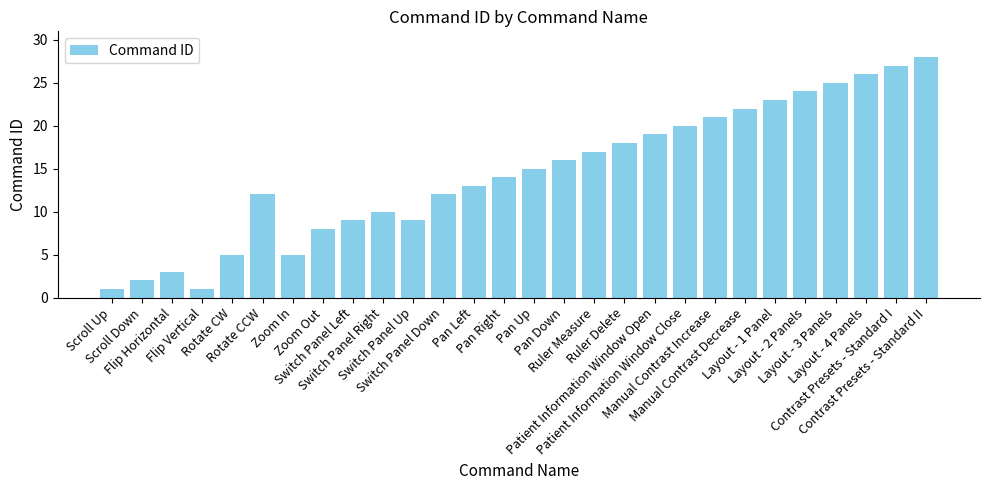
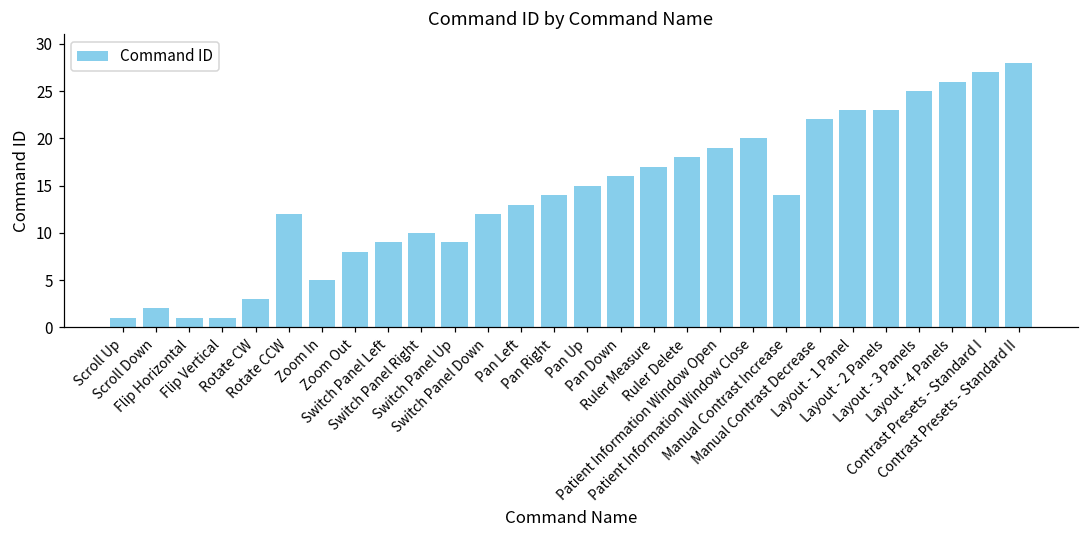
  {
    "Scroll Up": 1,
    "Scroll Down": 2,
-   "Flip Horizontal": 3,
+   "Flip Horizontal": 1,
    "Flip Vertical": 1,
-   "Rotate CW": 5,
+   "Rotate CW": 3,
    "Rotate CCW": 12,
    "Zoom In": 5,
    "Zoom Out": 8,
    "Switch Panel Left": 9,
    "Switch Panel Right": 10,
    "Switch Panel Up": 9,
    "Switch Panel Down": 12,
    "Pan Left": 13,
    "Pan Right": 14,
    "Pan Up": 15,
    "Pan Down": 16,
    "Ruler Measure": 17,
    "Ruler Delete": 18,
    "Patient Information Window Open": 19,
    "Patient Information Window Close": 20,
-   "Manual Contrast Increase": 21,
+   "Manual Contrast Increase": 14,
    "Manual Contrast Decrease": 22,
    "Layout - 1 Panel": 23,
-   "Layout - 2 Panels": 24,
+   "Layout - 2 Panels": 23,
    "Layout - 3 Panels": 25,
    "Layout - 4 Panels": 26,
    "Contrast Presets - Standard I": 27,
    "Contrast Presets - Standard II": 28
  }
